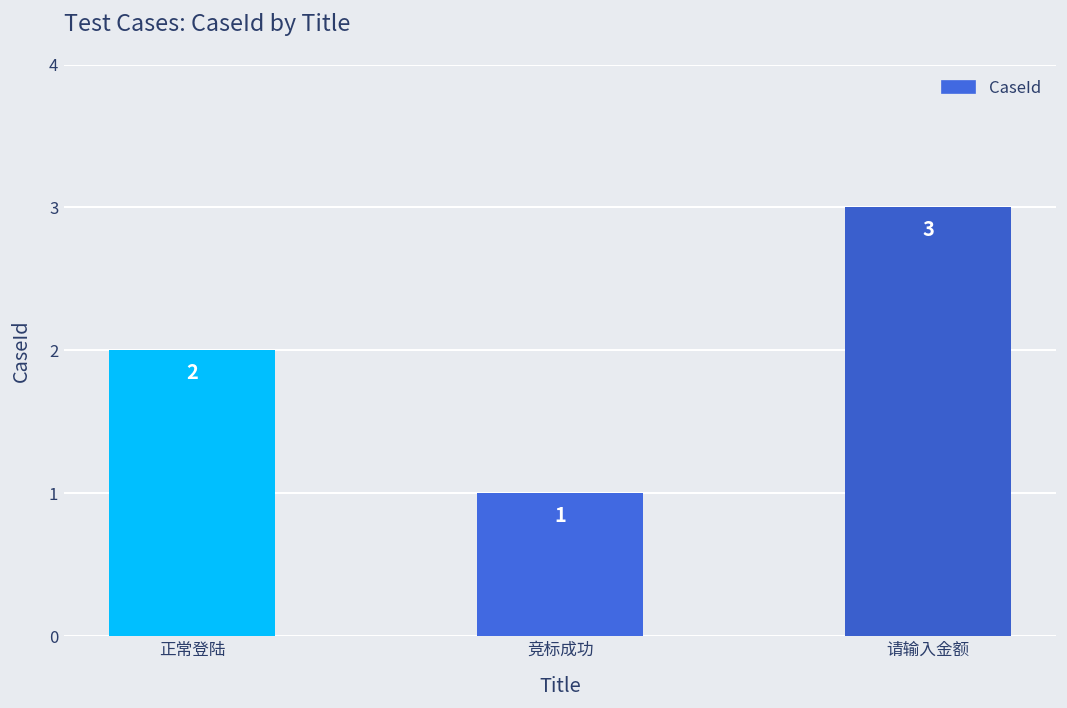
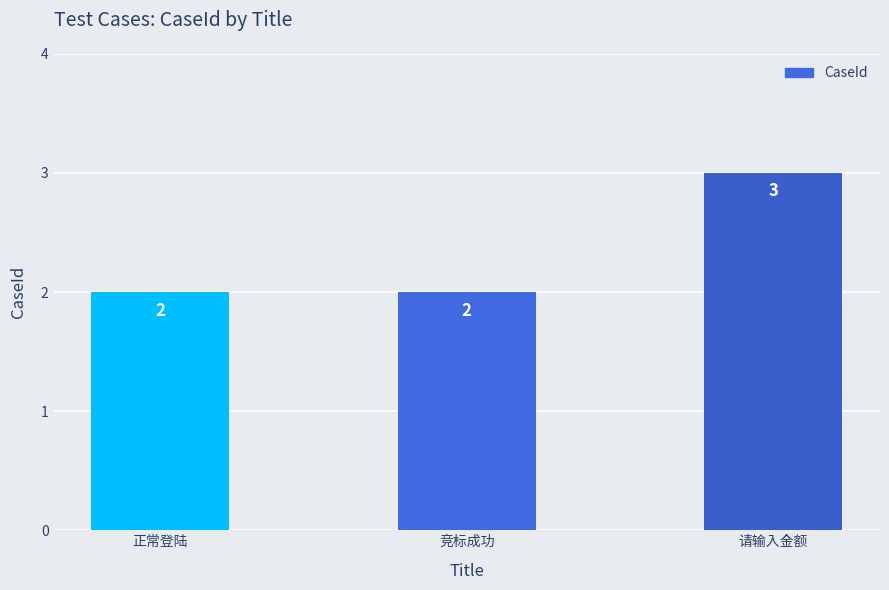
  {
    "正常登陆": 2,
-   "竞标成功": 1,
+   "竞标成功": 2,
    "请输入金额": 3
  }
